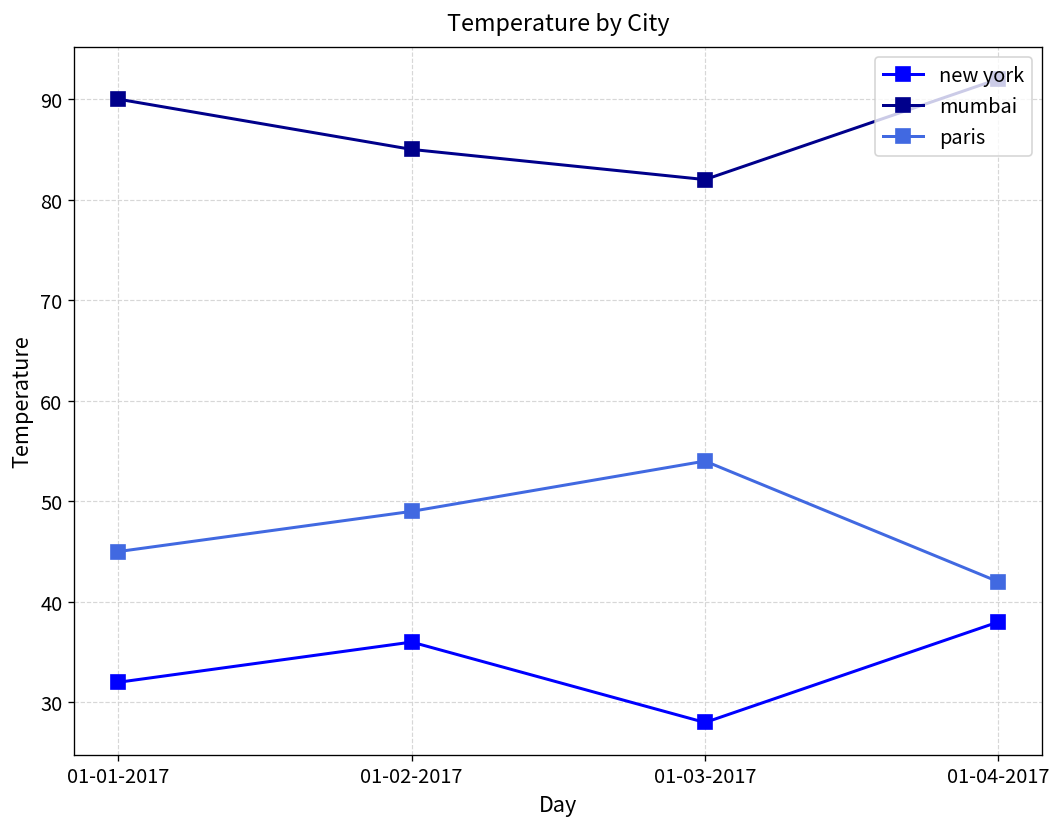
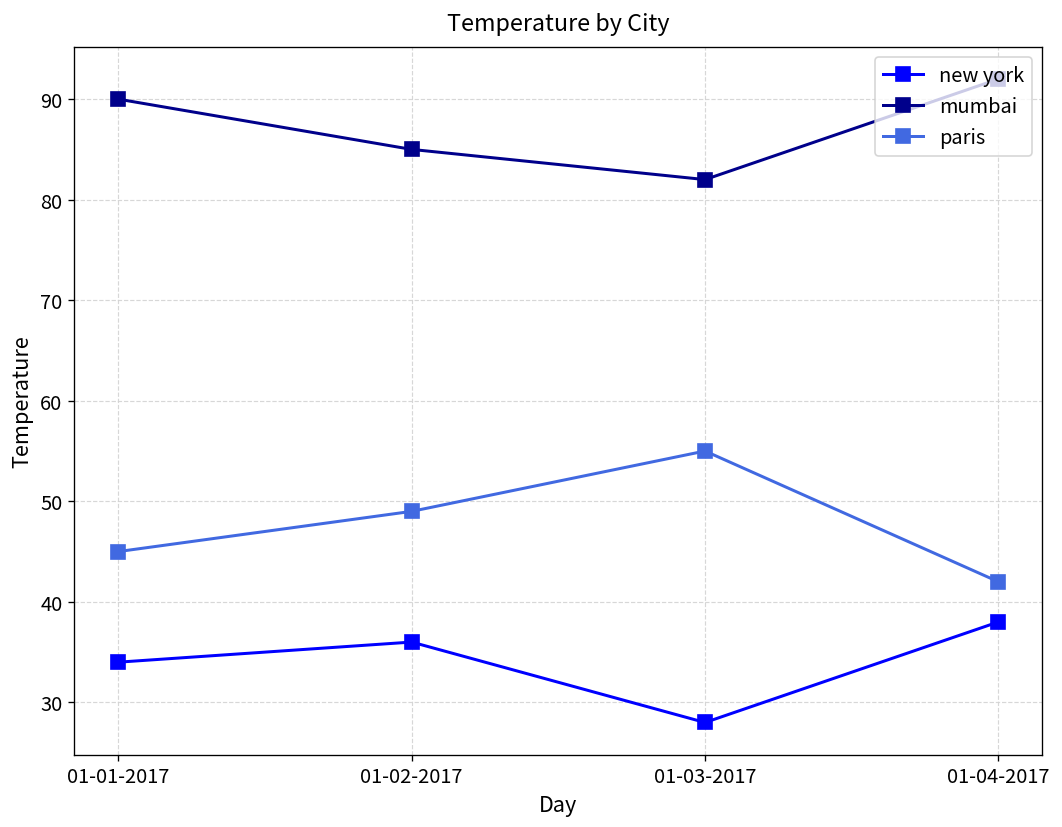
  {
    "new york": {
-     "01-01-2017": 32,
+     "01-01-2017": 34,
      "01-02-2017": 36,
      "01-03-2017": 28,
      "01-04-2017": 38
    },
    "mumbai": {
      "01-01-2017": 90,
      "01-02-2017": 85,
      "01-03-2017": 82
    },
    "paris": {
      "01-01-2017": 45,
      "01-02-2017": 49,
-     "01-03-2017": 54,
+     "01-03-2017": 55,
      "01-04-2017": 42
    }
  }
